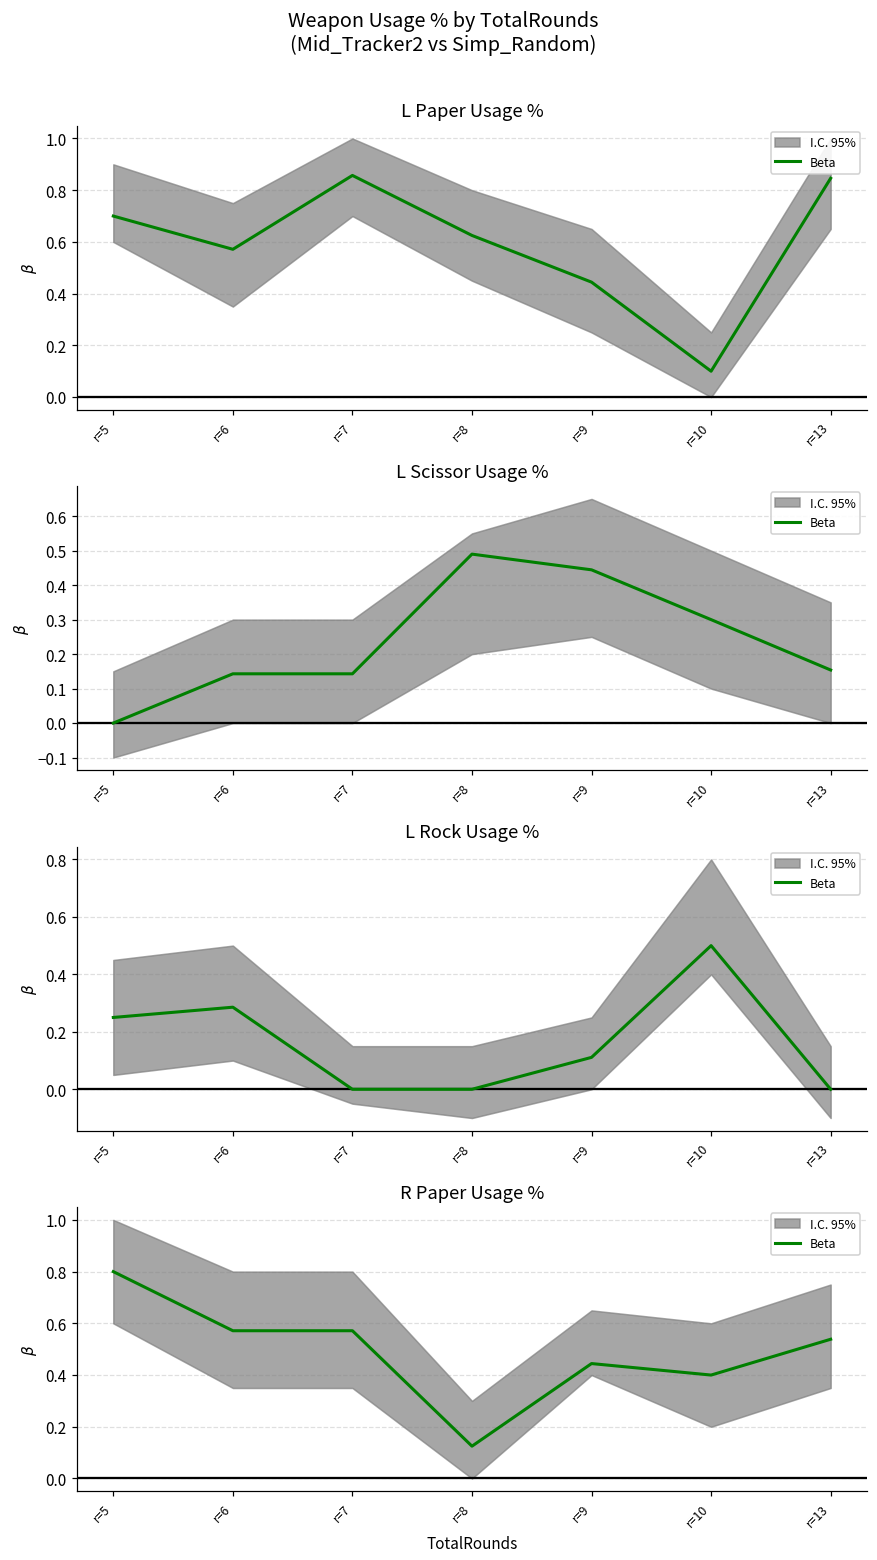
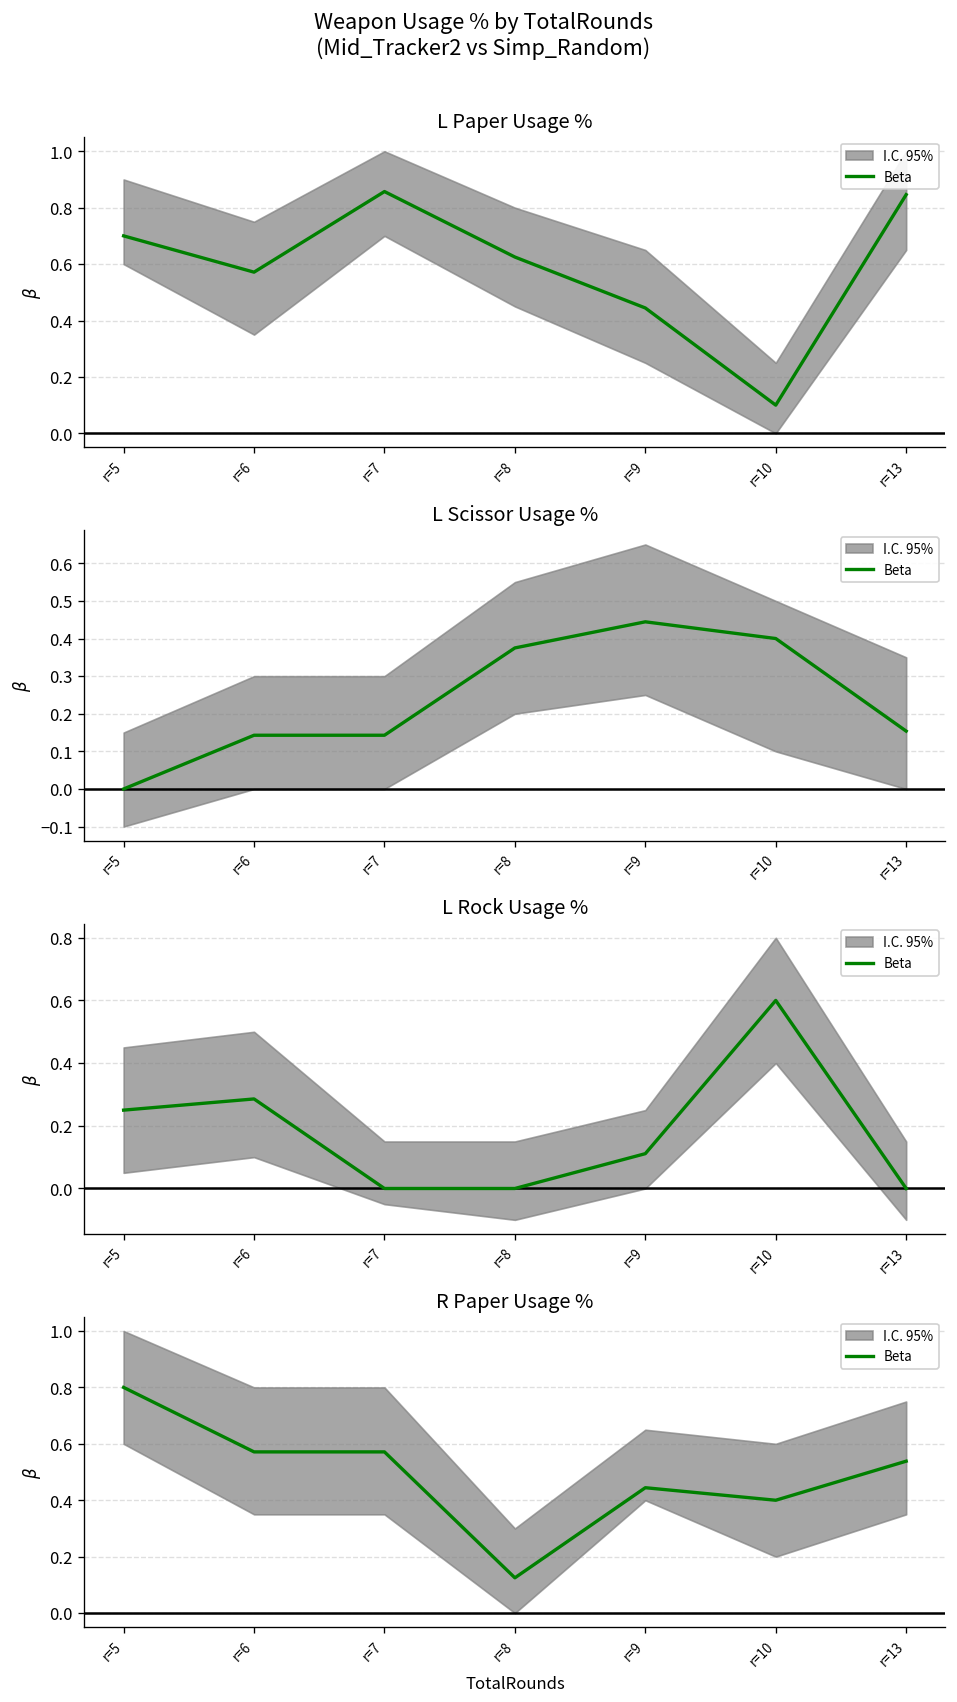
  {
    "L Paper Usage %": {
      "Beta": {
        "r=5": 0.70,
        "r=6": 0.57,
        "r=7": 0.86,
        "r=8": 0.63,
        "r=9": 0.44,
        "r=10": 0.10,
        "r=13": 0.85
      }
    },
    "L Scissor Usage %": {
      "Beta": {
        "r=5": 0.00,
        "r=6": 0.14,
        "r=7": 0.14,
-       "r=8": 0.49,
+       "r=8": 0.38,
        "r=9": 0.44,
-       "r=10": 0.3,
+       "r=10": 0.4,
        "r=13": 0.15
      }
    },
    "L Rock Usage %": {
      "Beta": {
        "r=5": 0.25,
        "r=6": 0.29,
        "r=7": 0.0,
        "r=8": 0.0,
        "r=9": 0.11,
-       "r=10": 0.5,
+       "r=10": 0.6,
        "r=13": 0.0
      }
    },
    "R Paper Usage %": {
      "Beta": {
        "r=5": 0.80,
        "r=6": 0.57,
        "r=7": 0.57,
        "r=8": 0.13,
        "r=9": 0.44,
        "r=10": 0.40,
        "r=13": 0.54
      }
    }
  }
